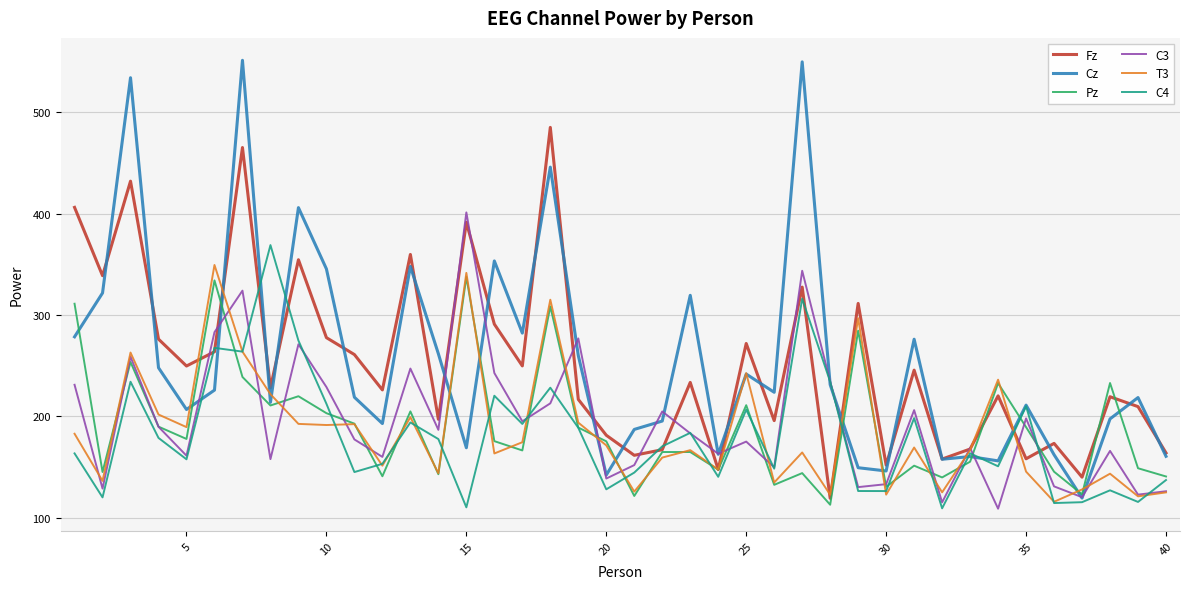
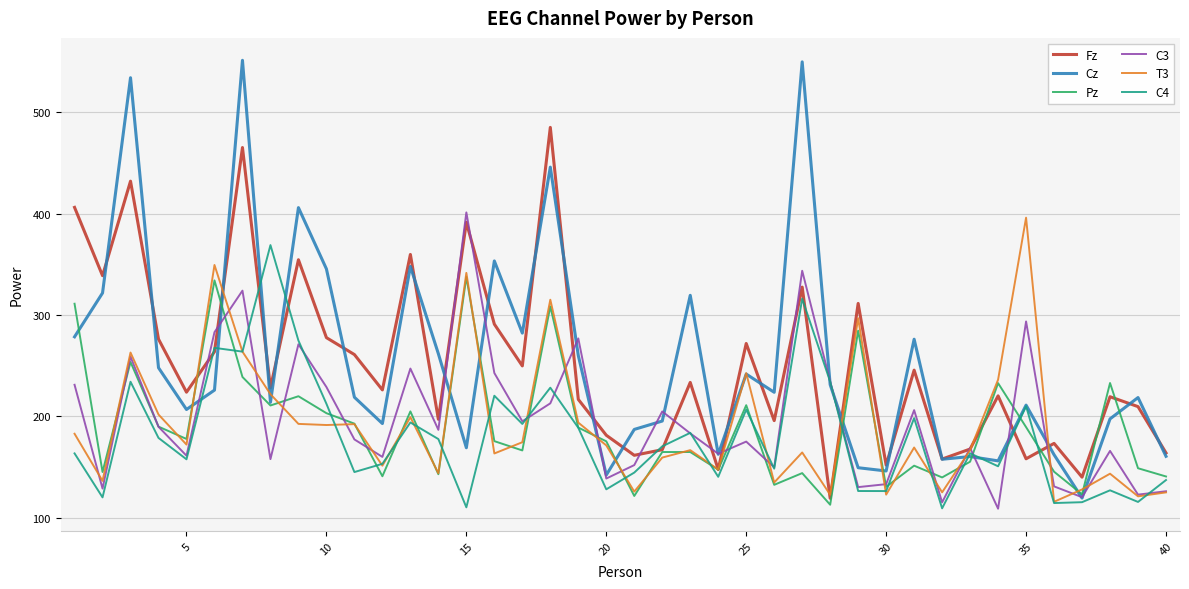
  {
    "Fz": {
-     "5": 250,
+     "5": 224,
      "10": 278,
      "15": 391,
      "20": 181,
      "25": 272,
      "30": 152,
      "35": 158,
      "40": 164
    },
    "Cz": {
      "5": 207,
      "10": 346,
      "15": 169,
      "20": 142,
      "30": 146,
      "40": 161
    },
    "C3": {
      "5": 161,
      "10": 229,
      "15": 401,
      "20": 139,
      "25": 175,
      "30": 133,
-     "35": 198
+     "35": 294
    },
    "T3": {
-     "5": 189,
+     "5": 172,
      "10": 192,
      "15": 342,
      "20": 171,
      "30": 123,
-     "35": 146
+     "35": 396
    }
  }
